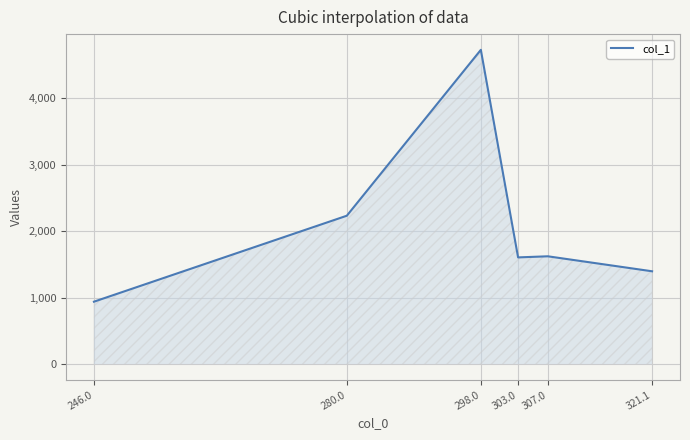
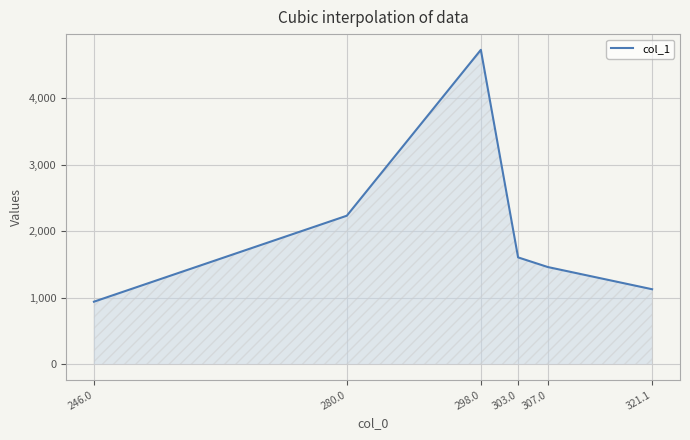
  {
    "246.0": "900",
    "280.0": "2,200",
    "298.0": "4,700",
    "303.0": "1,600",
-   "307.0": "1,600",
-   "321.1": "1,400"
+   "307.0": "1,500",
+   "321.1": "1,100"
  }
